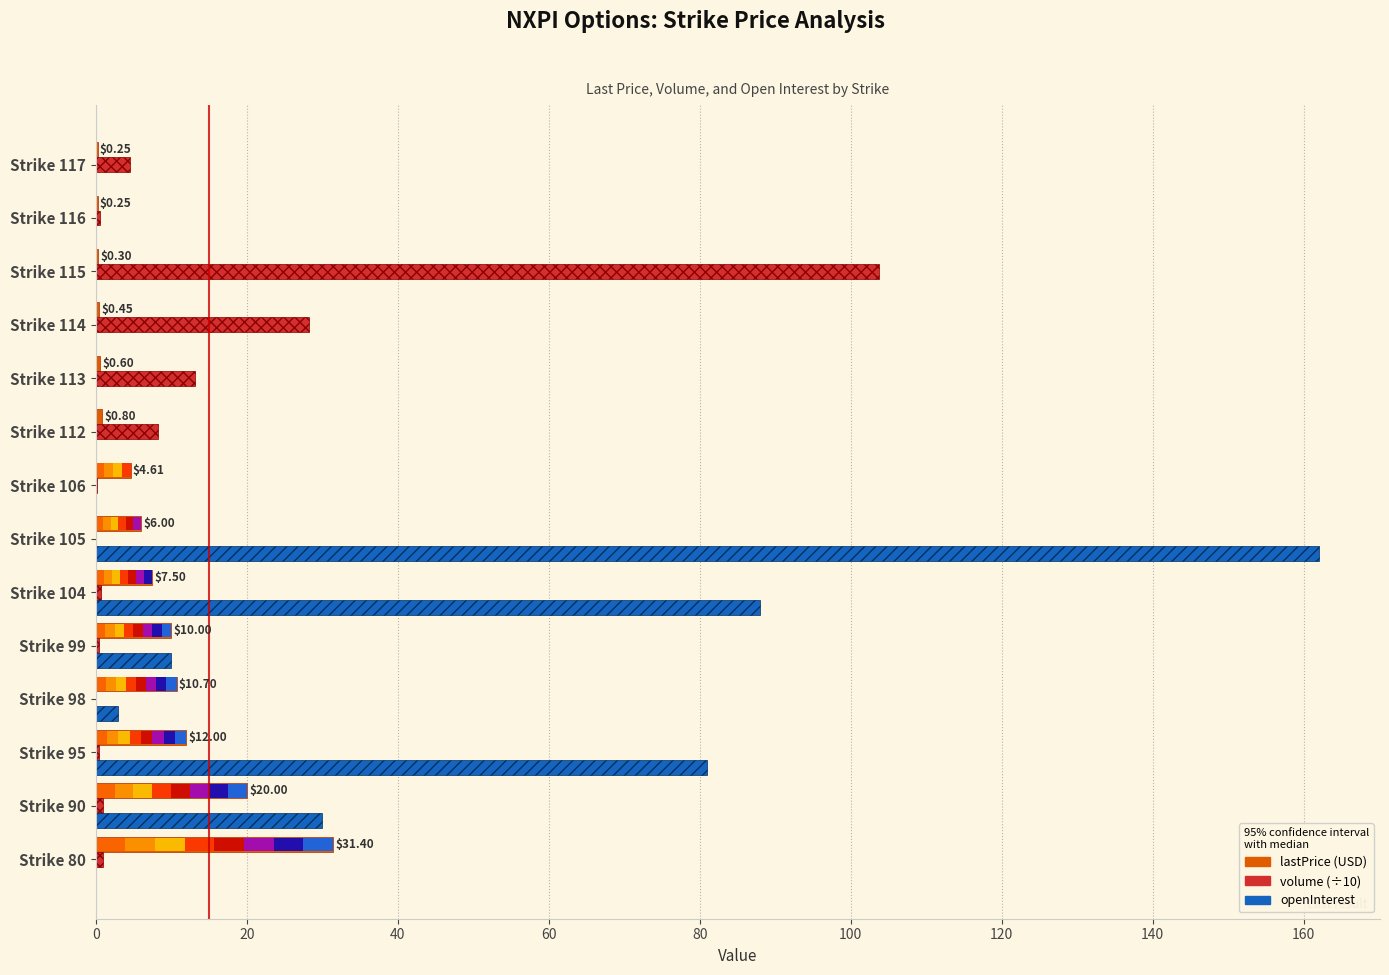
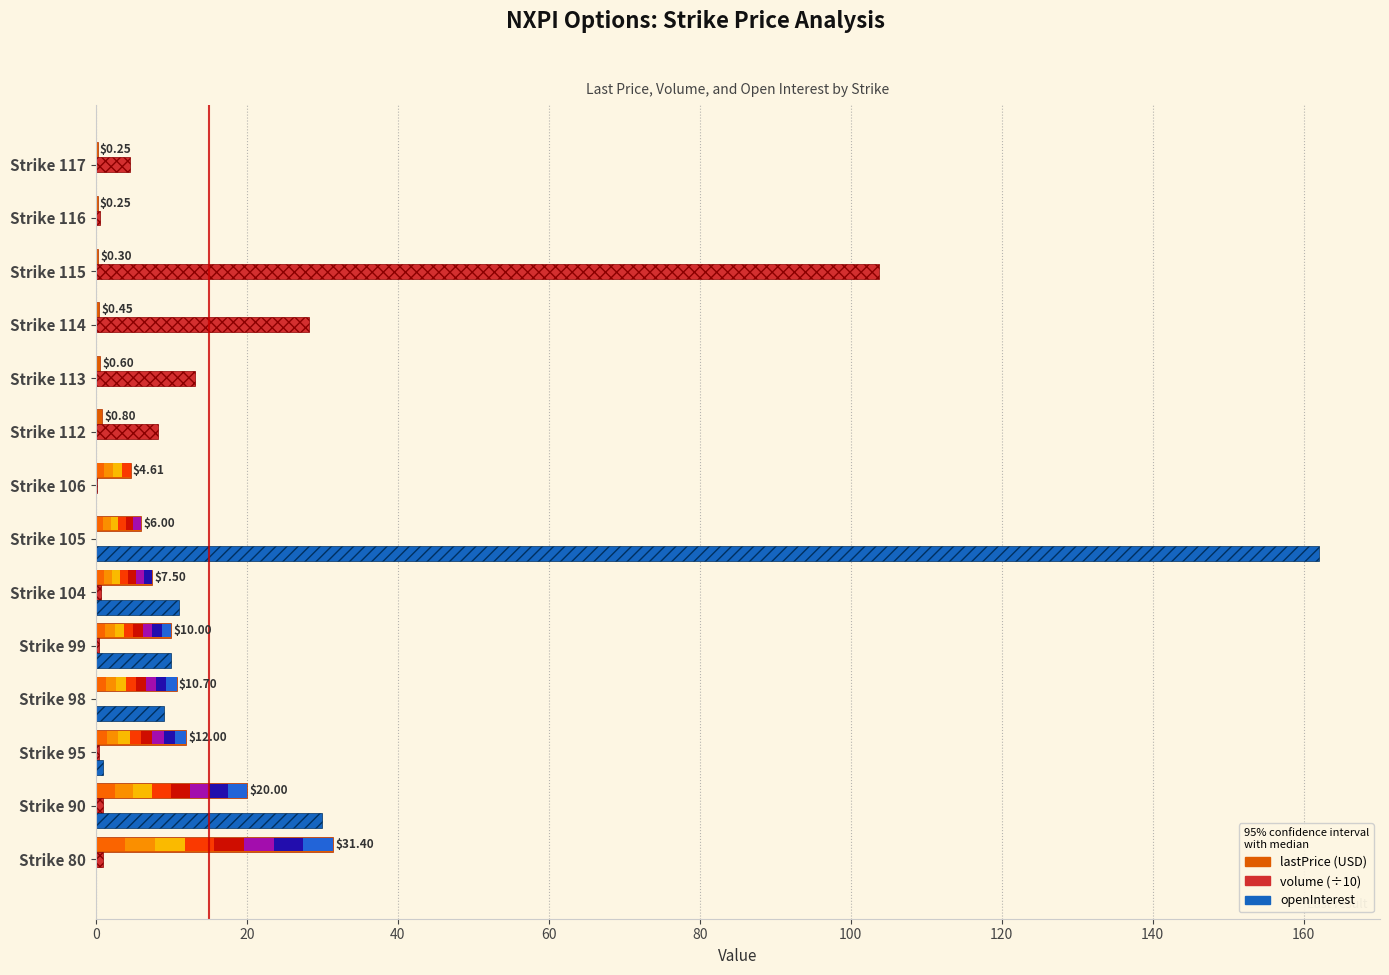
  {
    "openInterest": {
      "Strike 117": 0,
      "Strike 116": 0,
      "Strike 115": 0,
      "Strike 114": 0,
      "Strike 113": 0,
      "Strike 112": 0,
      "Strike 106": 0,
      "Strike 105": 162,
-     "Strike 104": 88,
-     "Strike 98": 3,
-     "Strike 95": 81,
+     "Strike 104": 11,
+     "Strike 98": 9,
+     "Strike 95": 1,
      "Strike 90": 30,
      "Strike 80": 0
    }
  }
